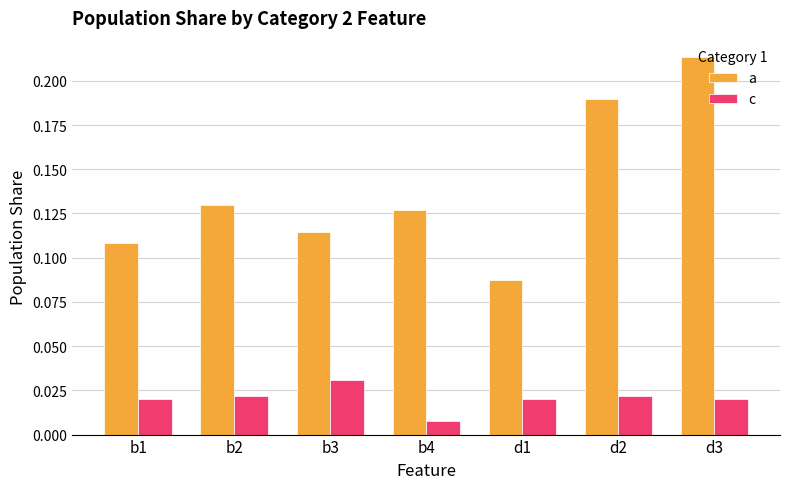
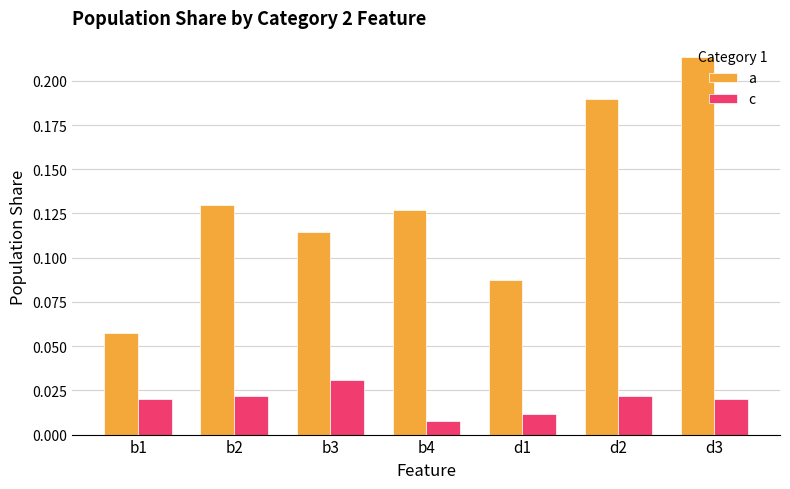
  {
    "a": {
-     "b1": 0.108,
+     "b1": 0.057,
      "b2": 0.130,
      "b3": 0.115,
      "b4": 0.127,
      "d1": 0.087,
      "d2": 0.189,
      "d3": 0.214
    },
    "c": {
      "b1": 0.020,
      "b2": 0.022,
      "b3": 0.031,
      "b4": 0.008,
-     "d1": 0.020,
+     "d1": 0.012,
      "d2": 0.022,
      "d3": 0.020
    }
  }
